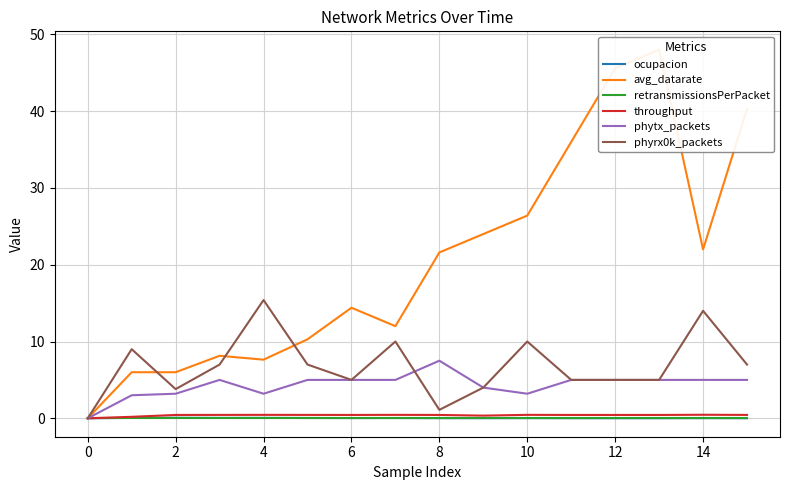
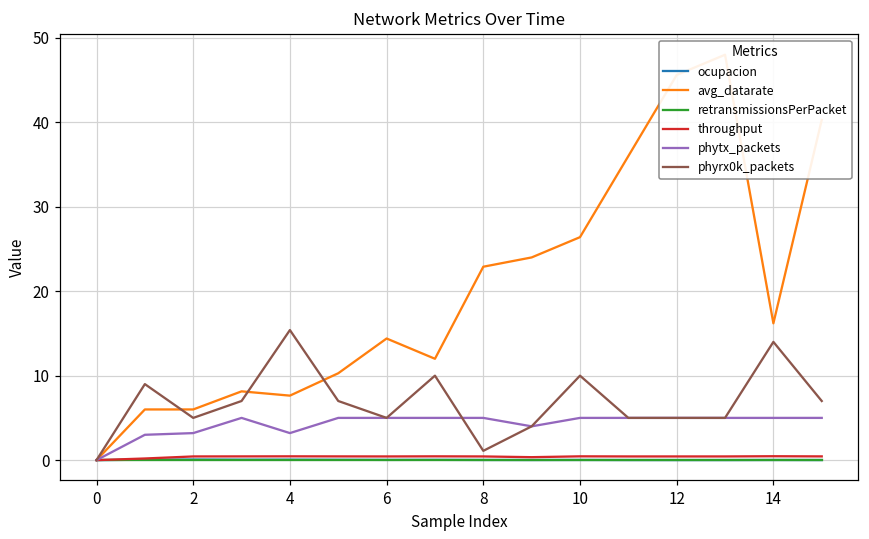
  {
    "retransmissionsPerPacket": {
      "2": 0,
      "4": 0,
      "6": 0,
      "8": 0,
      "10": 0,
      "12": 0,
      "14": 0
    },
    "avg_datarate": {
      "2": 6,
      "4": 8,
      "6": 14,
-     "8": 22,
+     "8": 23,
      "10": 26,
-     "14": 22
+     "14": 16
    },
    "throughput": {
      "2": 0,
      "4": 0,
      "6": 0,
      "8": 0,
      "10": 0,
      "12": 0,
      "14": 0
    },
    "phytx_packets": {
      "2": 3,
      "4": 3,
-     "8": 8,
-     "10": 3,
+     "8": 5,
+     "10": 5,
      "14": 5
    },
    "phyrx0k_packets": {
-     "2": 4,
+     "2": 5,
      "4": 15,
      "8": 1,
      "10": 10,
      "14": 14
    }
  }
